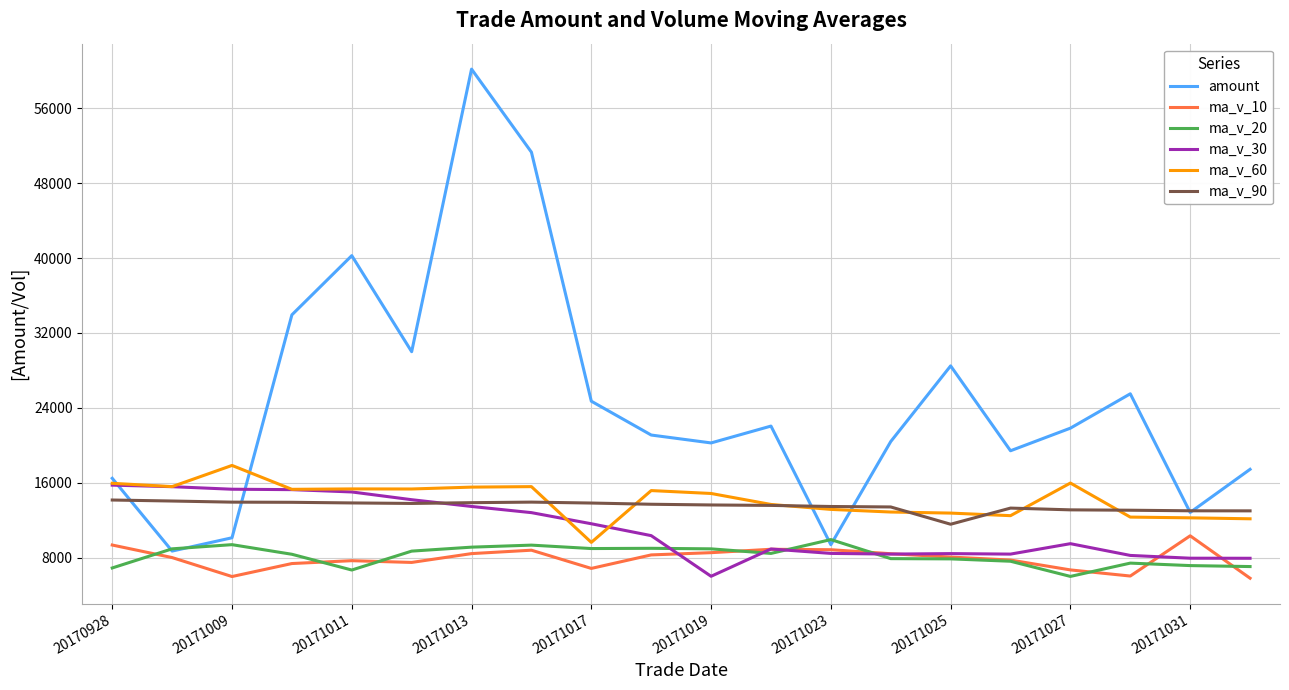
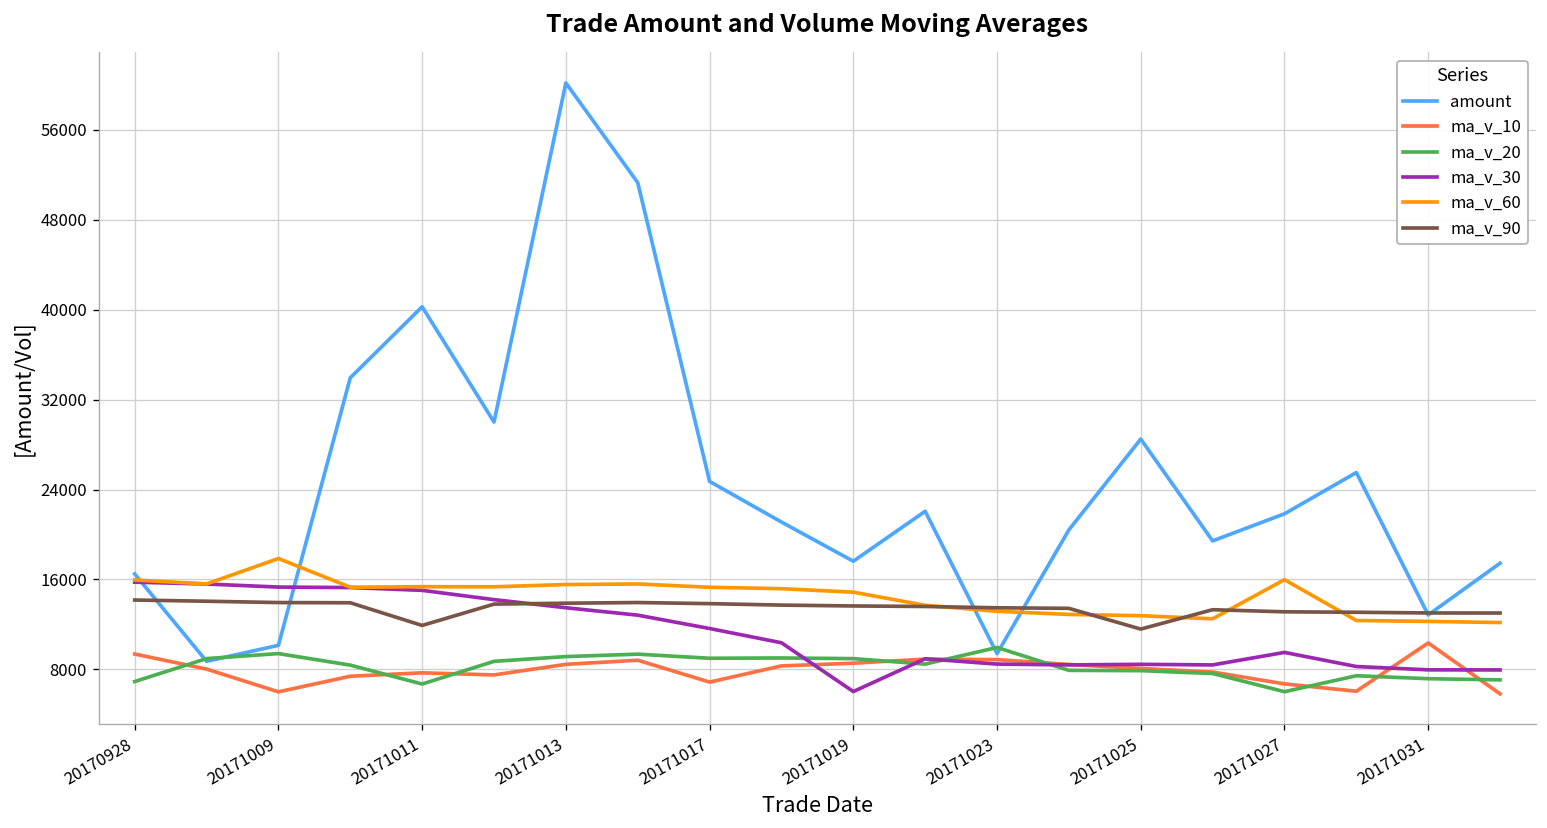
  {
    "amount": {
      "20170928": 16000,
      "20171009": 10000,
      "20171011": 40000,
      "20171013": 60000,
      "20171017": 25000,
-     "20171019": 20000,
+     "20171019": 18000,
      "20171023": 9000,
      "20171025": 28000,
      "20171027": 22000
    },
    "ma_v_10": {
      "20170928": 9000,
      "20171009": 6000,
      "20171011": 8000,
      "20171013": 8000,
      "20171017": 7000,
      "20171019": 9000,
      "20171023": 9000,
      "20171027": 7000,
      "20171031": 10000
    },
    "ma_v_20": {
      "20170928": 7000,
      "20171009": 9000,
      "20171011": 7000,
      "20171013": 9000,
      "20171017": 9000,
      "20171019": 9000,
      "20171023": 10000,
      "20171027": 6000,
      "20171031": 7000
    },
    "ma_v_30": {
      "20171009": 15000,
      "20171011": 15000,
      "20171013": 13000,
      "20171017": 12000,
      "20171019": 6000,
      "20171023": 8000,
      "20171025": 8000,
      "20171027": 10000,
      "20171031": 8000
    },
    "ma_v_60": {
      "20171009": 18000,
      "20171011": 15000,
      "20171013": 16000,
-     "20171017": 10000,
+     "20171017": 15000,
      "20171019": 15000,
      "20171023": 13000,
      "20171025": 13000,
      "20171027": 16000,
      "20171031": 12000
    },
    "ma_v_90": {
      "20170928": 14000,
      "20171009": 14000,
-     "20171011": 14000,
+     "20171011": 12000,
      "20171013": 14000,
      "20171017": 14000,
      "20171019": 14000,
      "20171023": 13000,
      "20171025": 12000,
      "20171027": 13000
    }
  }
